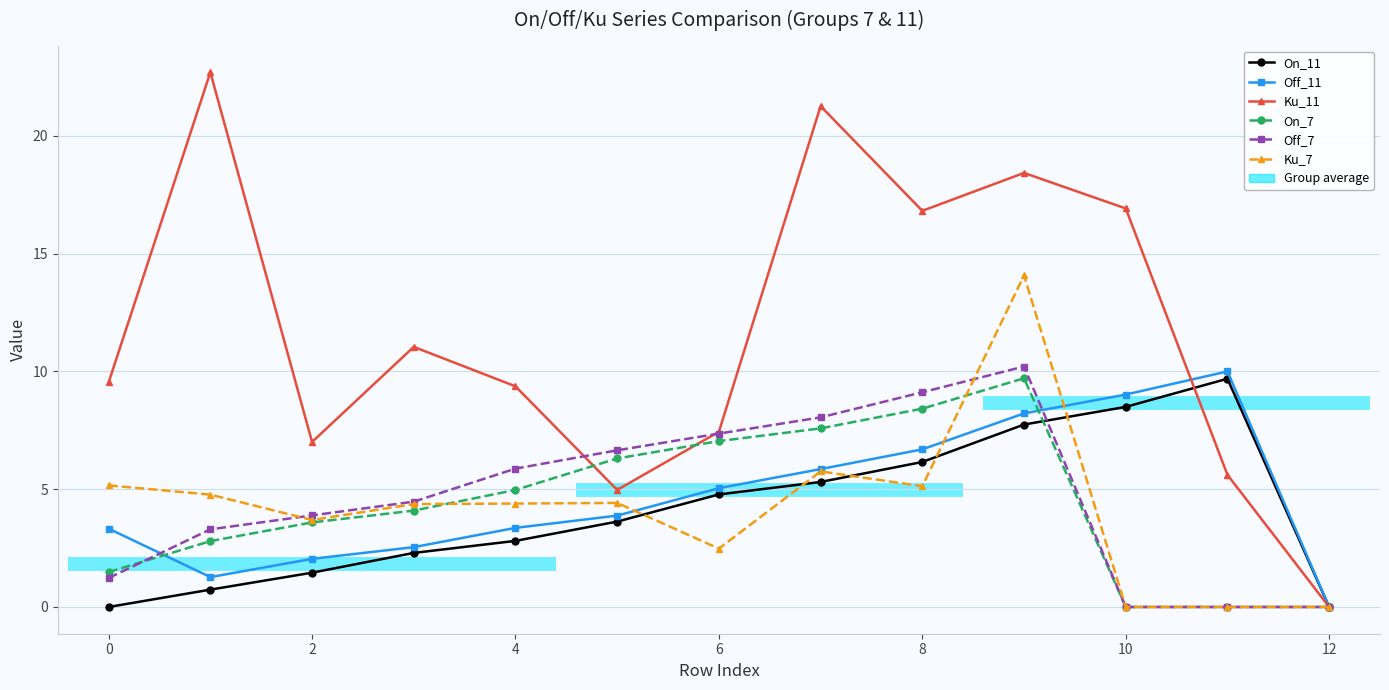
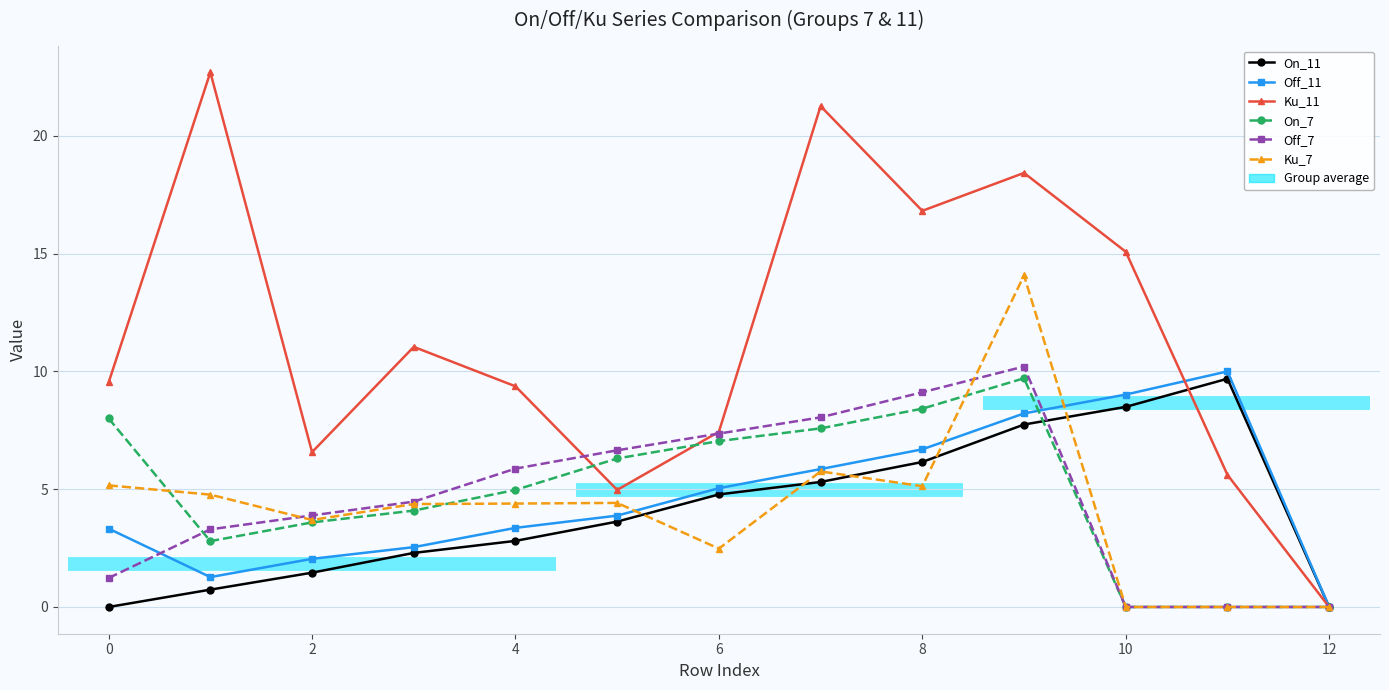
  {
    "On_11": {
      "0": 0.0,
      "2": 1.5,
      "4": 2.8,
      "6": 4.8,
      "8": 6.2,
      "10": 8.5
    },
    "Off_11": {
      "0": 3.3,
      "2": 2.0,
      "4": 3.4,
      "6": 5.0,
      "8": 6.7,
      "10": 9.0
    },
    "Ku_11": {
      "0": 9.5,
-     "2": 7.0,
+     "2": 6.6,
      "4": 9.4,
      "8": 16.8,
-     "10": 16.9
+     "10": 15.1
    },
    "On_7": {
-     "0": 1.5,
+     "0": 8.0,
      "4": 5.0,
      "6": 7.0,
      "8": 8.4
    },
    "Off_7": {
      "0": 1.2,
      "2": 3.9,
      "4": 5.9,
      "8": 9.1
    },
    "Ku_7": {
      "0": 5.2,
      "4": 4.4,
      "6": 2.5,
      "8": 5.1
    }
  }
